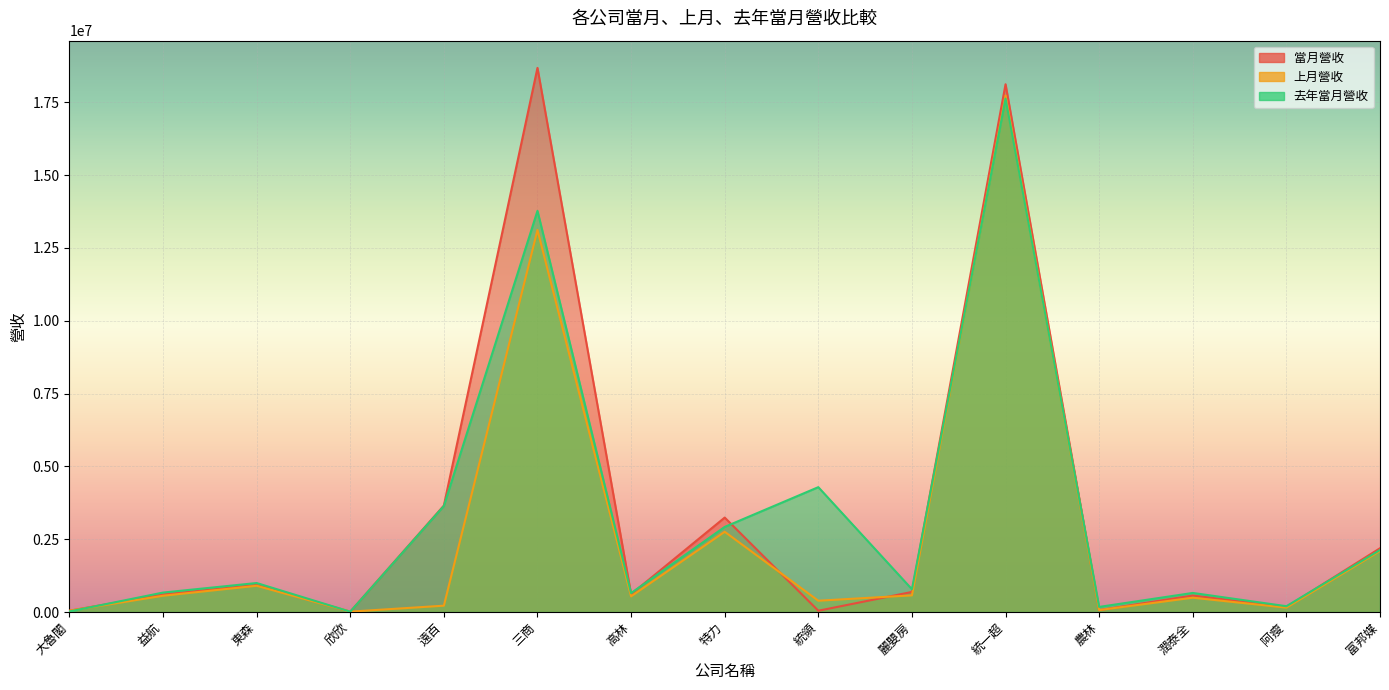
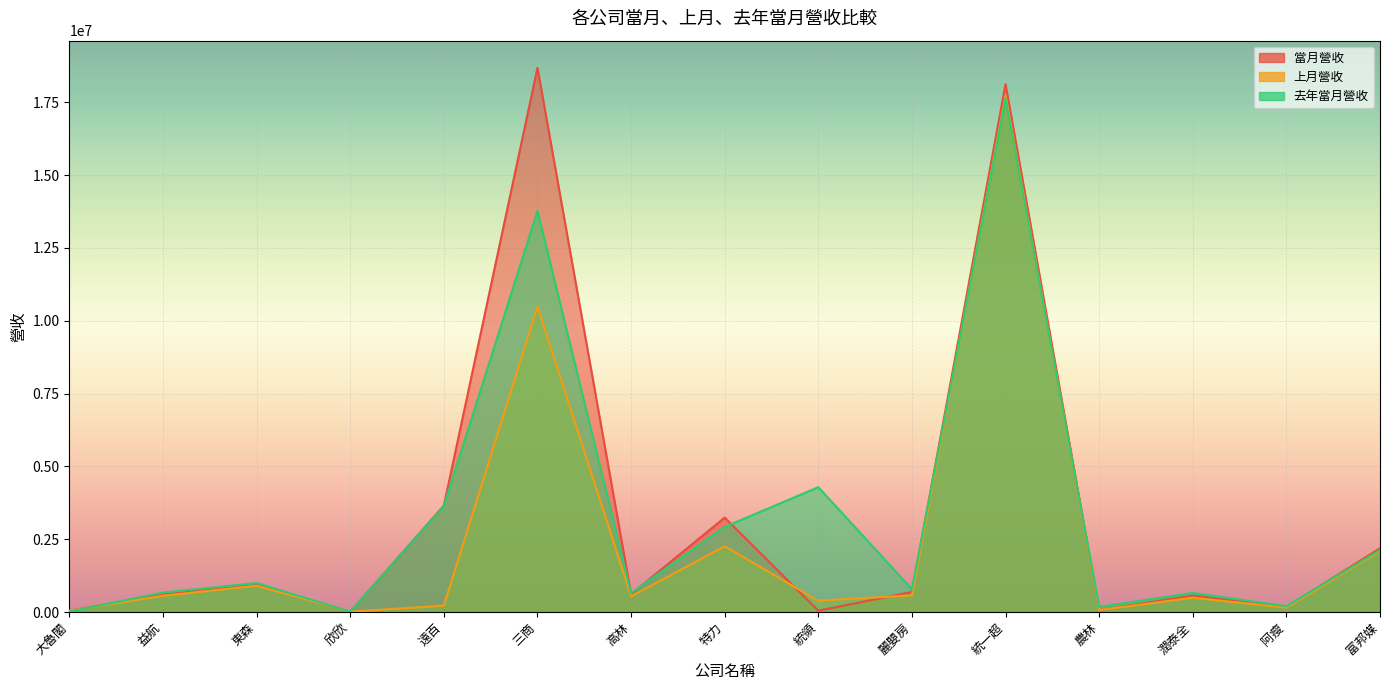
  {
    "當月營收": {
      "三商": 18700000,
      "特力": 3200000,
      "統領": 0,
      "麗嬰房": 700000,
      "統一超": 18100000
    },
    "上月營收": {
      "遠百": 200000,
-     "三商": 13100000,
-     "特力": 2800000,
+     "三商": 10500000,
+     "特力": 2300000,
      "統領": 400000,
      "麗嬰房": 600000,
      "統一超": 17700000
    },
    "去年當月營收": {
      "三商": 13800000,
      "特力": 2900000,
      "統領": 4300000,
      "麗嬰房": 800000,
      "統一超": 17600000,
      "農林": 200000,
      "潤泰全": 700000
    }
  }
